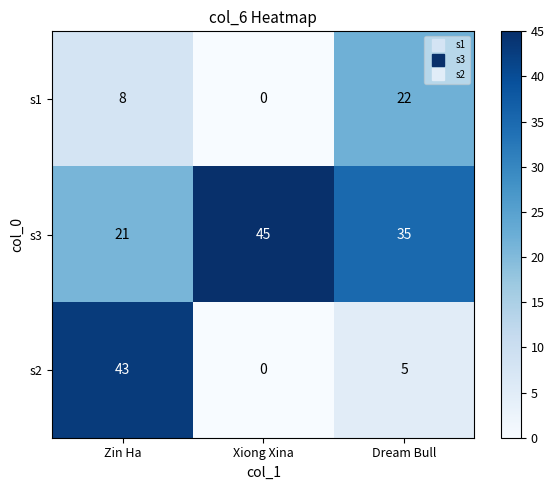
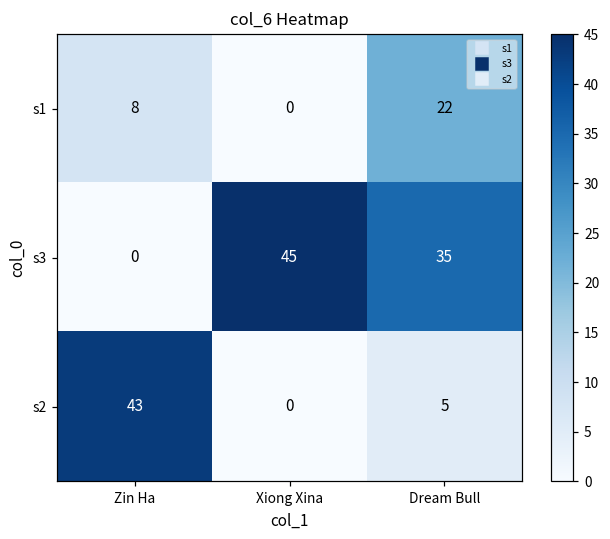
  {
    "s1": {
      "Zin Ha": 8,
      "Xiong Xina": 0,
      "Dream Bull": 22
    },
    "s3": {
-     "Zin Ha": 21,
+     "Zin Ha": 0,
      "Xiong Xina": 45,
      "Dream Bull": 35
    },
    "s2": {
      "Zin Ha": 43,
      "Xiong Xina": 0,
      "Dream Bull": 5
    }
  }
